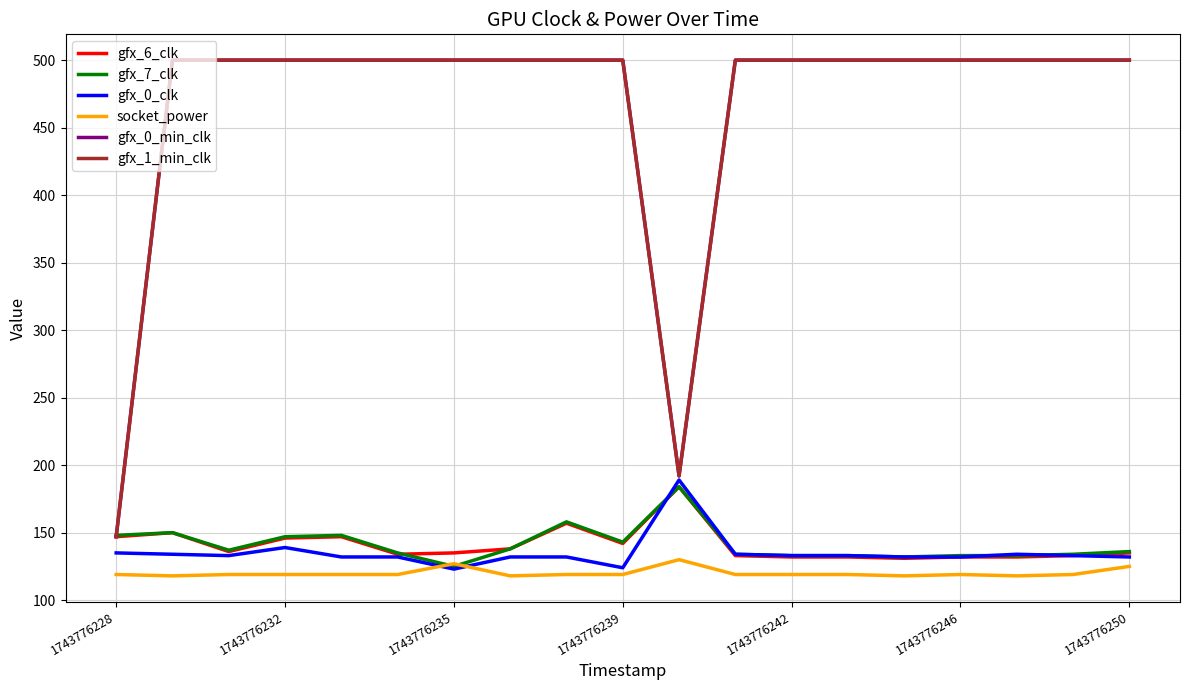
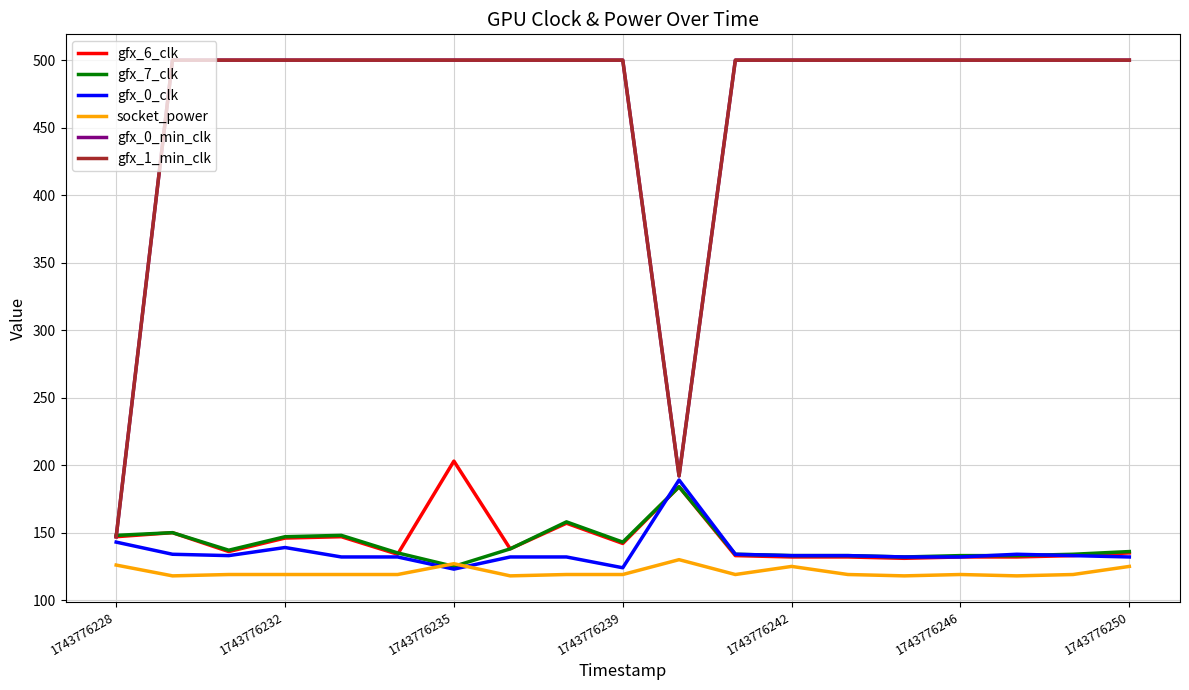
  {
    "gfx_6_clk": {
-     "1743776235": 135
+     "1743776235": 203
    },
    "gfx_7_clk": {
      "1743776235": 125
    },
    "gfx_0_clk": {
-     "1743776228": 135,
+     "1743776228": 143,
      "1743776232": 139,
      "1743776235": 123,
      "1743776239": 124,
      "1743776250": 132
    },
    "socket_power": {
-     "1743776228": 119,
+     "1743776228": 126,
      "1743776232": 119,
      "1743776235": 127,
      "1743776239": 119,
-     "1743776242": 119,
+     "1743776242": 125,
      "1743776246": 119,
      "1743776250": 125
    },
    "gfx_1_min_clk": {
      "1743776232": 500,
      "1743776235": 500,
      "1743776239": 500,
      "1743776242": 500,
      "1743776246": 500,
      "1743776250": 500
    }
  }
